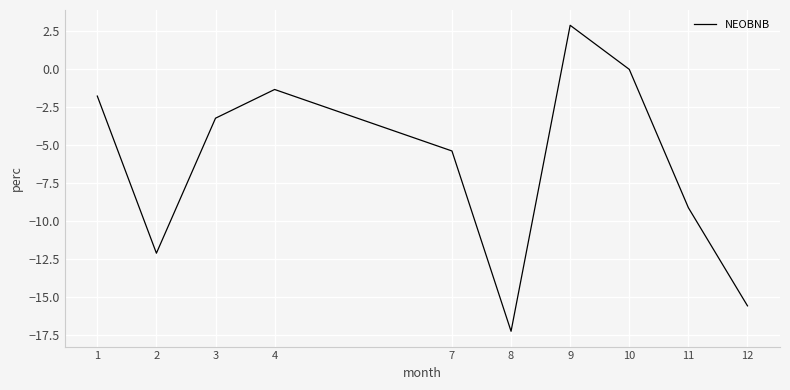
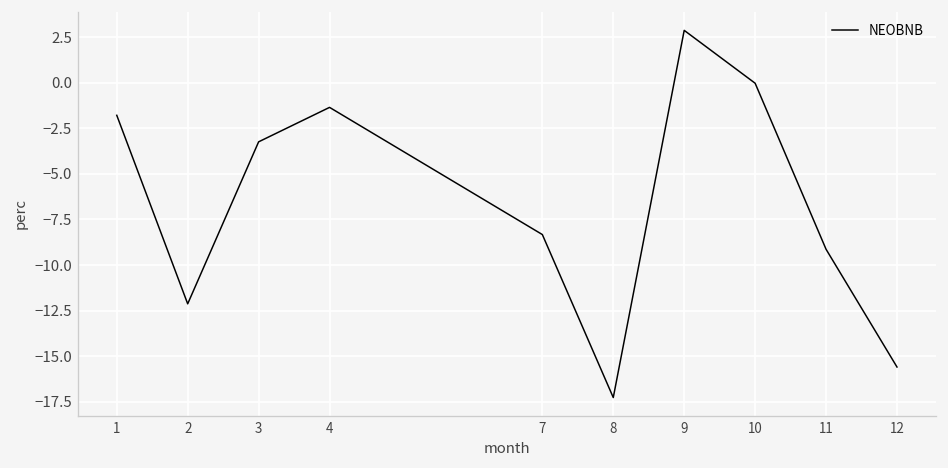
  {
    "1": -1.8,
    "2": -12.1,
    "3": -3.2,
    "4": -1.3,
-   "7": -5.4,
+   "7": -8.3,
    "8": -17.3,
    "9": 2.9,
    "10": 0.0,
    "11": -9.1,
    "12": -15.6
  }
